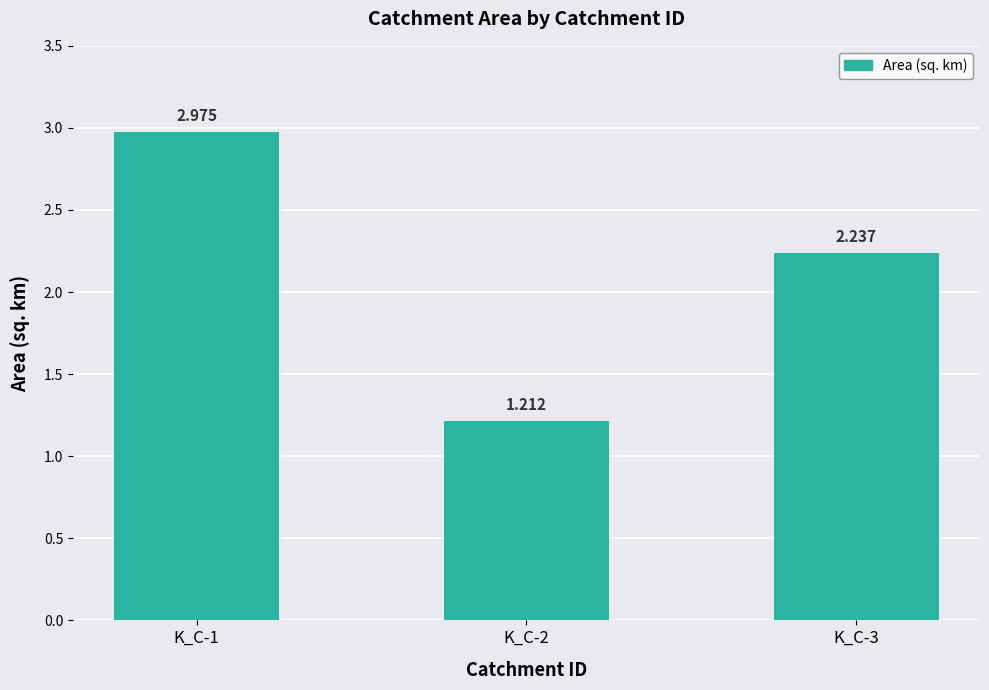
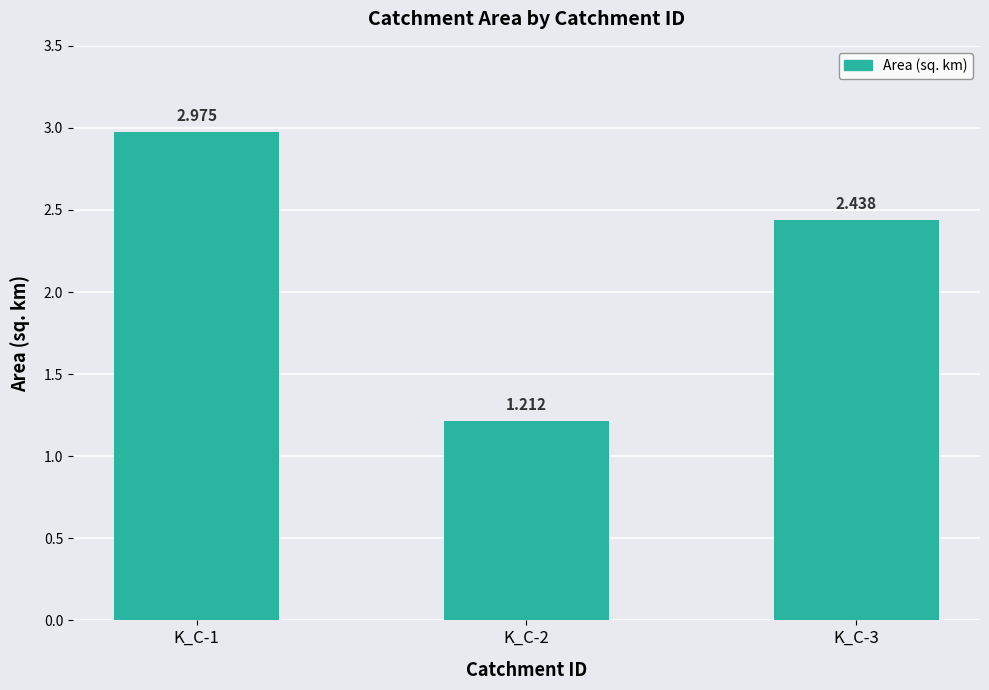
  {
    "K_C-1": 2.975,
    "K_C-2": 1.212,
-   "K_C-3": 2.237
+   "K_C-3": 2.438
  }
